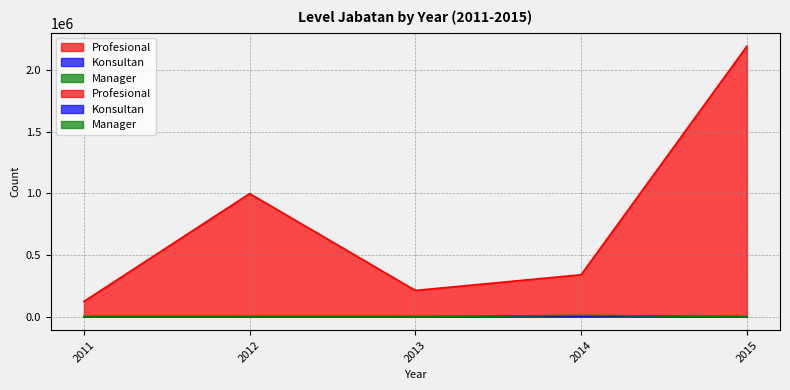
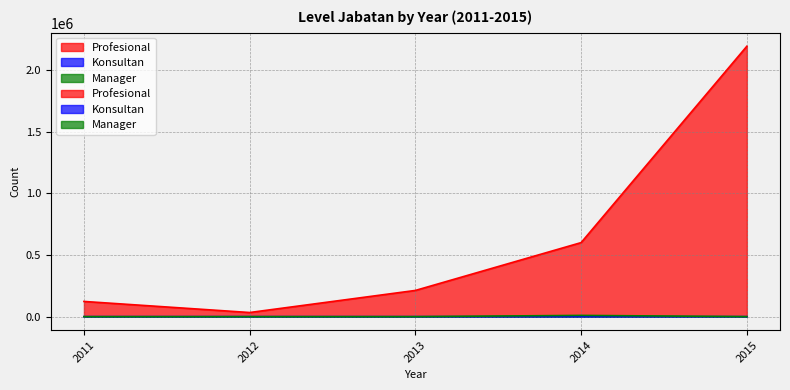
  {
    "Profesional": {
      "2011": 120000,
-     "2012": 1000000,
+     "2012": 30000,
      "2013": 210000,
-     "2014": 340000,
+     "2014": 600000,
      "2015": 2190000
    }
  }
